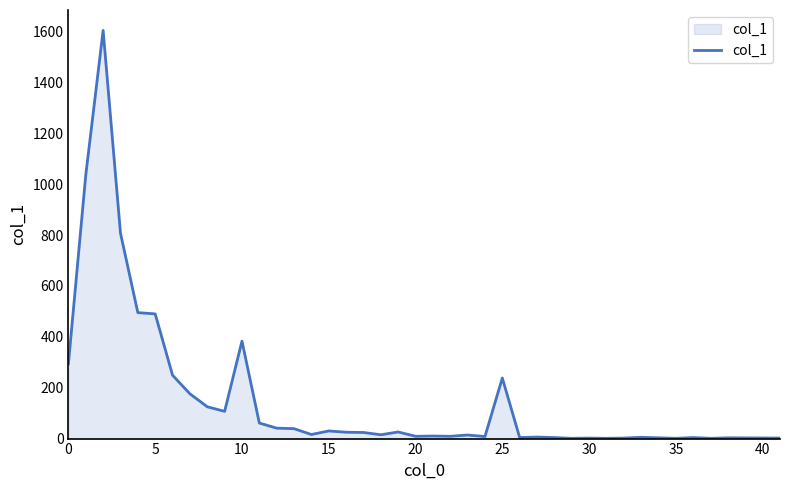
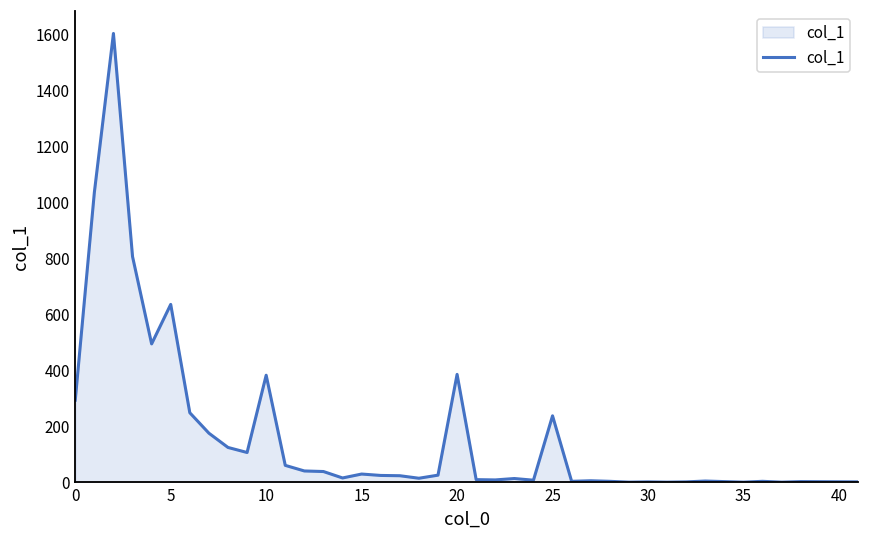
  {
    "0": 290,
-   "5": 490,
+   "5": 640,
    "10": 380,
    "15": 30,
-   "20": 10,
+   "20": 390,
    "25": 240,
    "30": 0,
    "35": 0
  }
